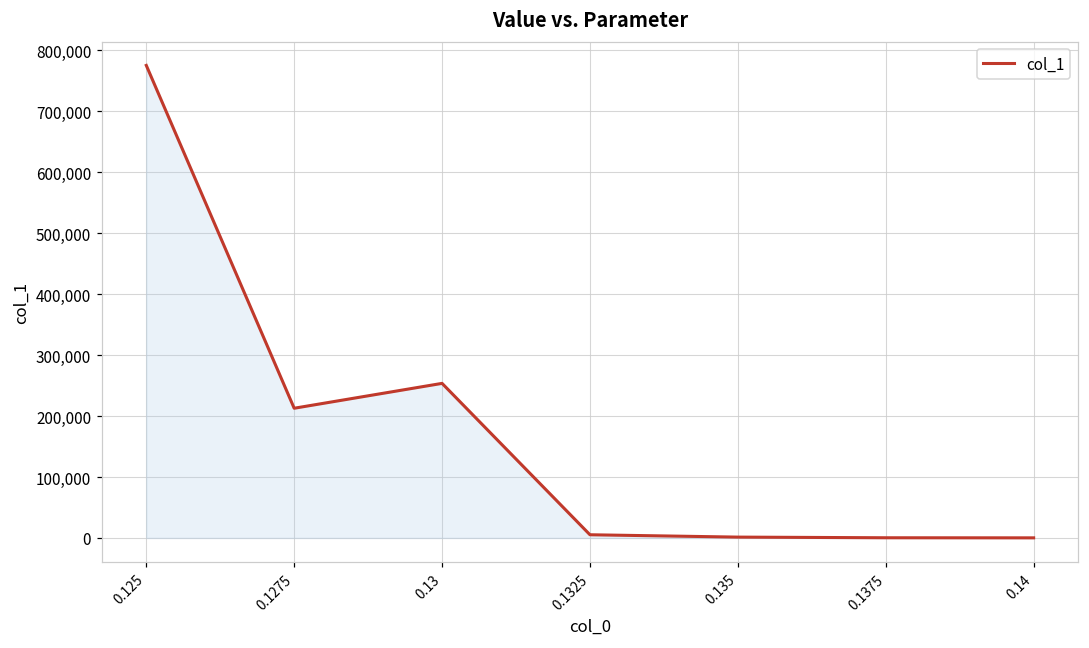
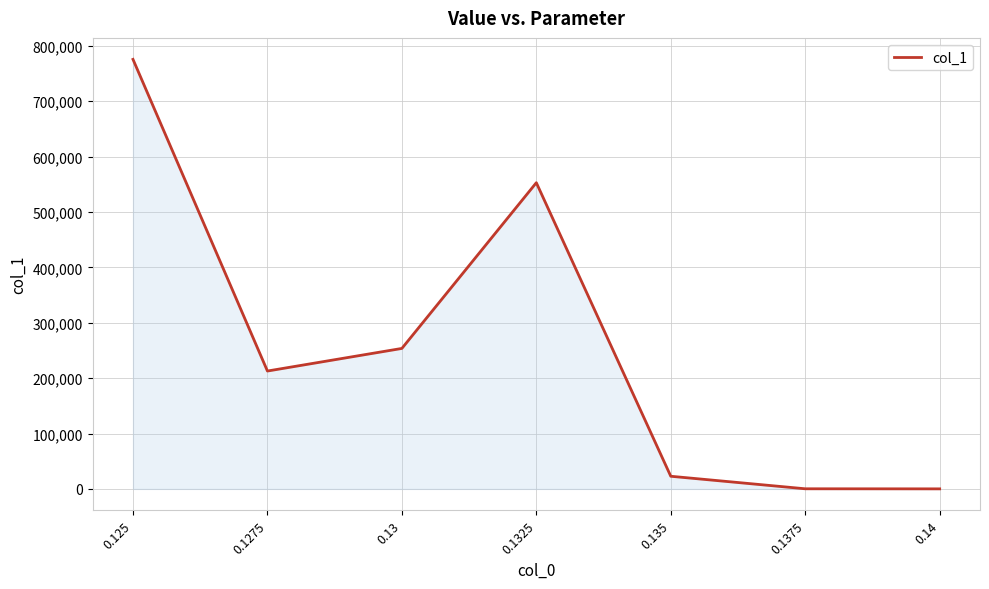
  {
    "0.125": "780,000",
    "0.1275": "210,000",
    "0.13": "250,000",
-   "0.1325": "10,000",
-   "0.135": "0",
+   "0.1325": "550,000",
+   "0.135": "20,000",
    "0.1375": "0",
    "0.14": "0"
  }
